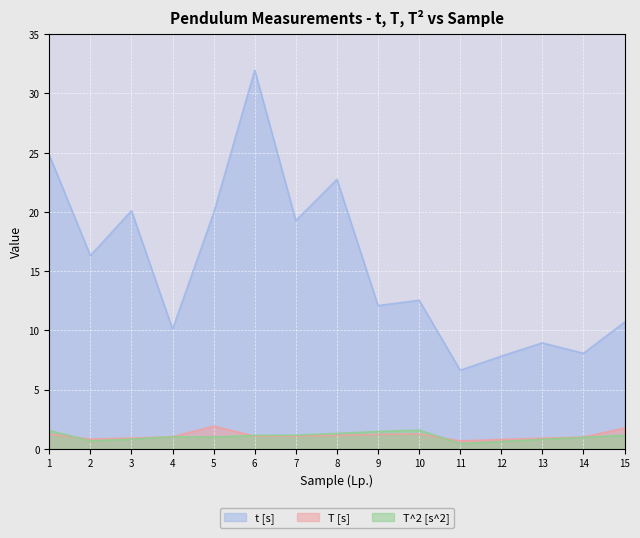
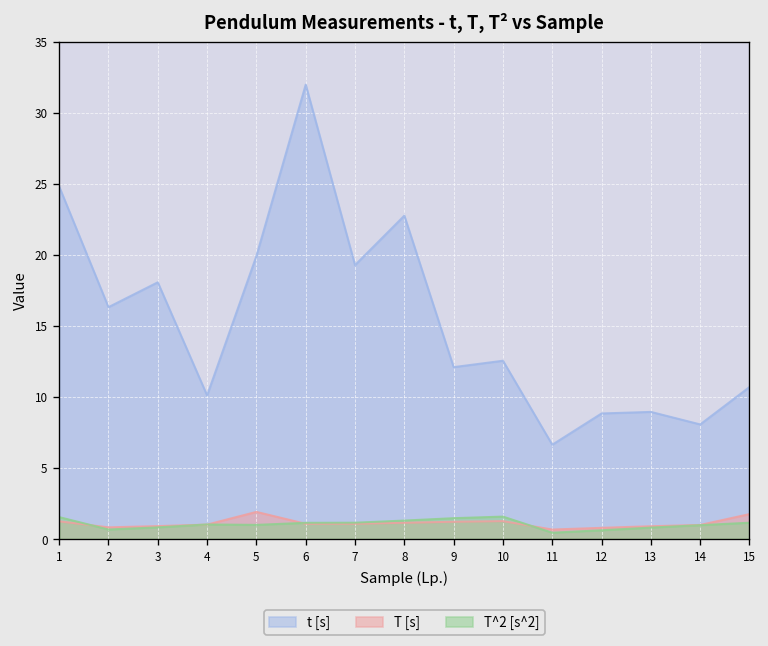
  {
    "t [s]": {
      "1": 24.8,
      "2": 16.3,
-     "3": 20.1,
+     "3": 18.1,
      "4": 10.1,
      "5": 19.9,
      "6": 32.0,
      "7": 19.3,
      "8": 22.8,
      "9": 12.1,
      "10": 12.5,
      "11": 6.6,
-     "12": 7.8,
+     "12": 8.8,
      "13": 8.9,
      "14": 8.1,
      "15": 10.7
    },
    "T [s]": {
      "1": 1.2,
      "5": 1.9,
      "9": 1.2,
      "10": 1.3,
      "11": 0.7,
      "15": 1.7
    },
    "T^2 [s^2]": {
      "1": 1.5,
      "5": 1.0,
      "9": 1.5,
      "10": 1.6,
      "11": 0.4,
      "15": 1.1
    }
  }
